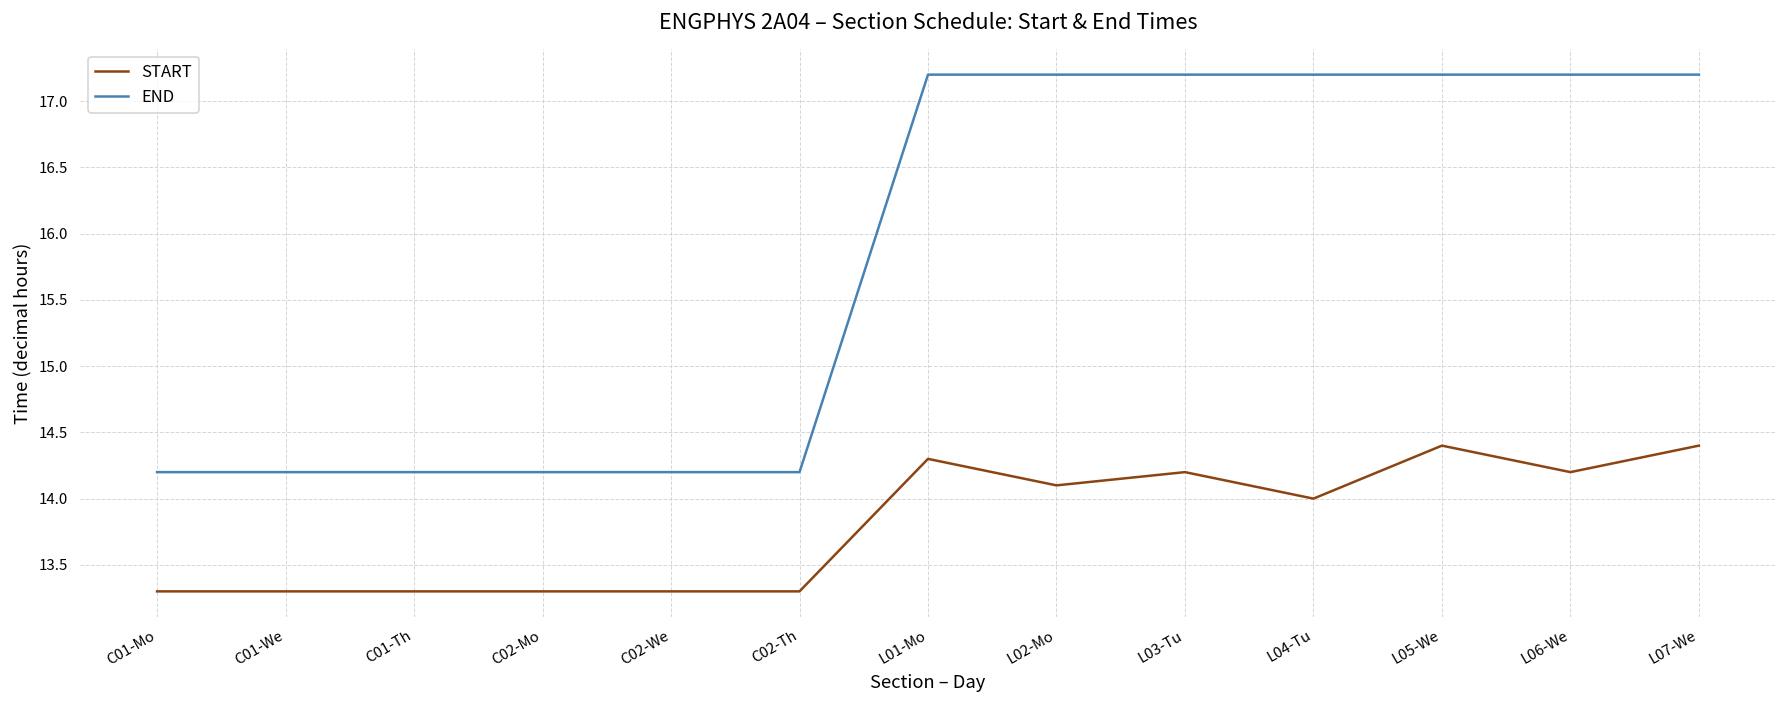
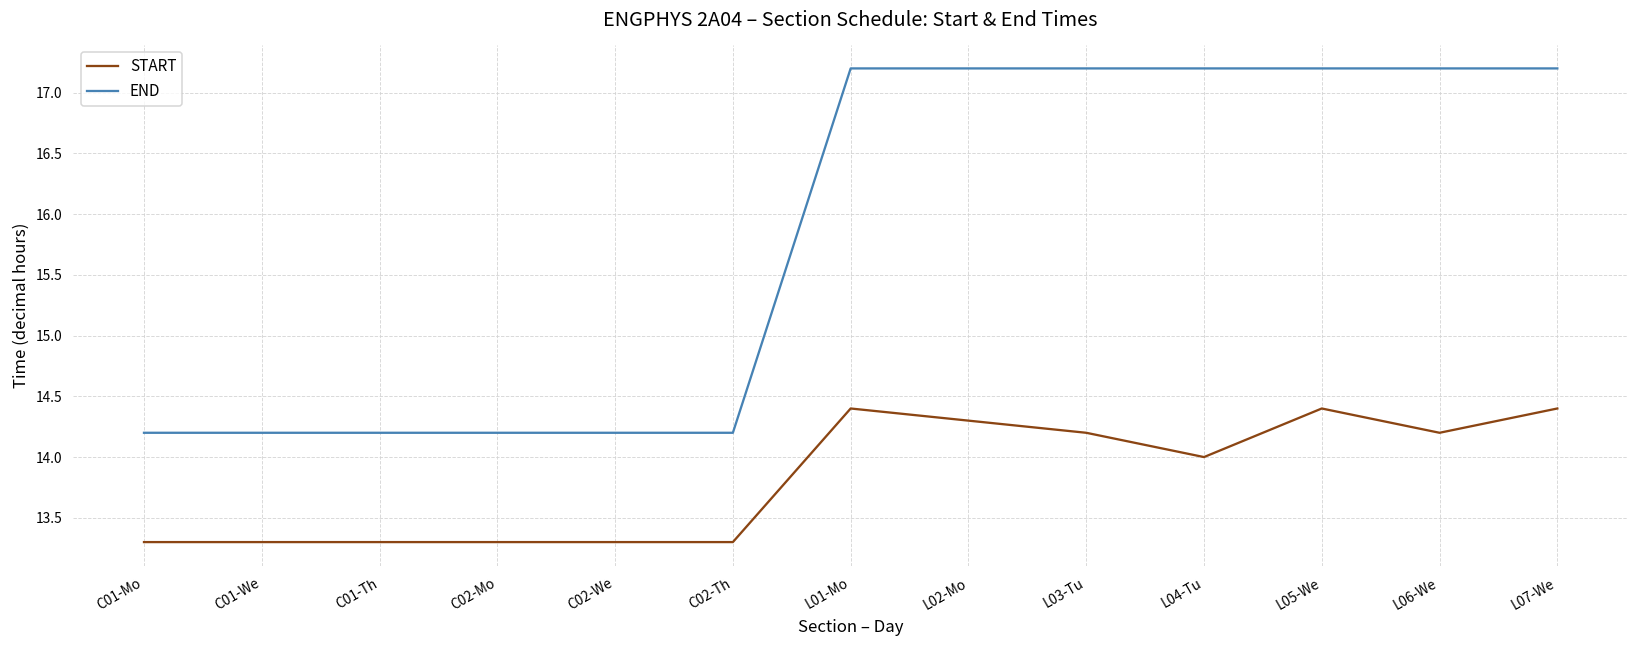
  {
    "START": {
      "C01-Mo": 13.3,
      "C01-We": 13.3,
      "C01-Th": 13.3,
      "C02-Mo": 13.3,
      "C02-We": 13.3,
      "C02-Th": 13.3,
-     "L01-Mo": 14.3,
-     "L02-Mo": 14.1,
+     "L01-Mo": 14.4,
+     "L02-Mo": 14.3,
      "L03-Tu": 14.2,
      "L04-Tu": 14.0,
      "L05-We": 14.4,
      "L06-We": 14.2,
      "L07-We": 14.4
    },
    "END": {
      "C01-Mo": 14.2,
      "C01-We": 14.2,
      "C01-Th": 14.2,
      "C02-Mo": 14.2,
      "C02-We": 14.2,
      "C02-Th": 14.2,
      "L01-Mo": 17.2,
      "L02-Mo": 17.2,
      "L03-Tu": 17.2,
      "L04-Tu": 17.2,
      "L05-We": 17.2,
      "L06-We": 17.2,
      "L07-We": 17.2
    }
  }
